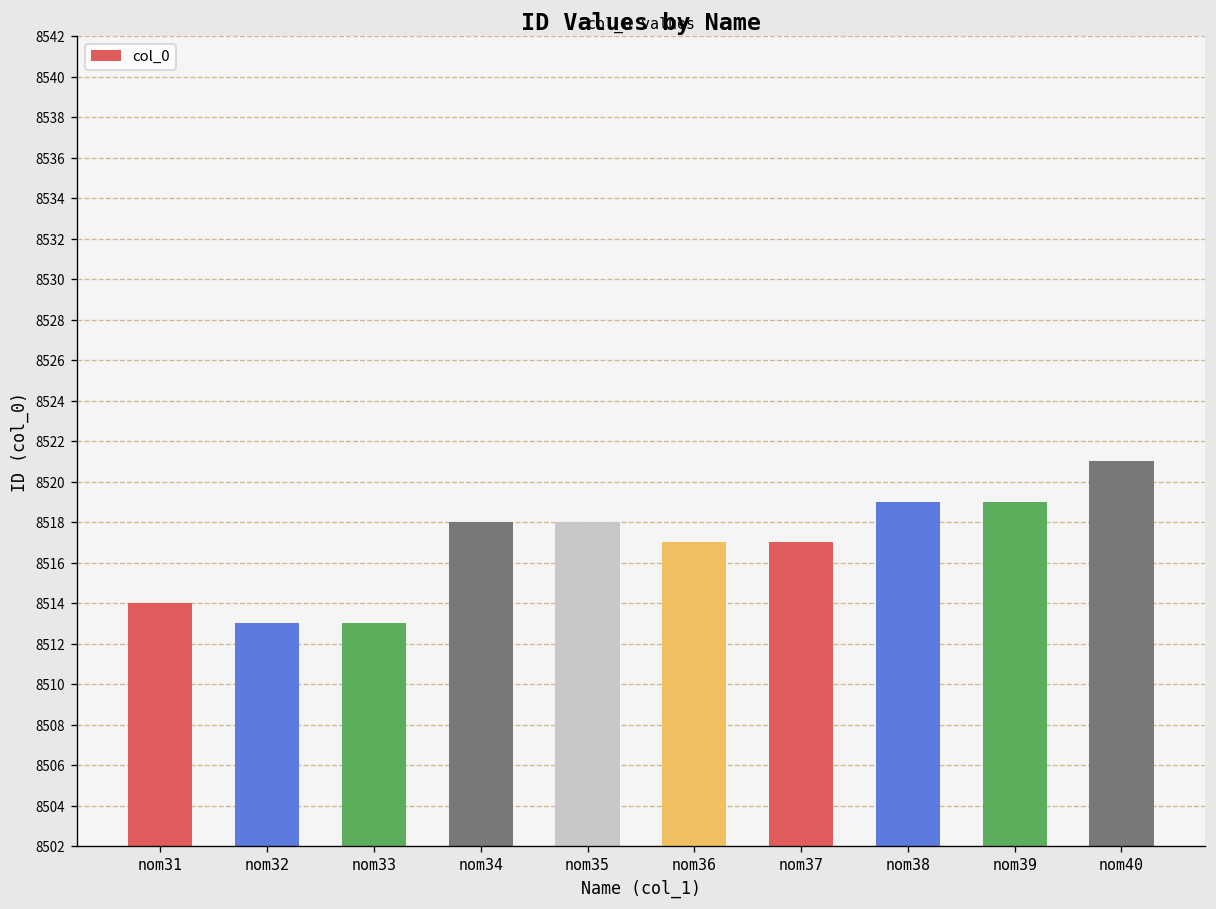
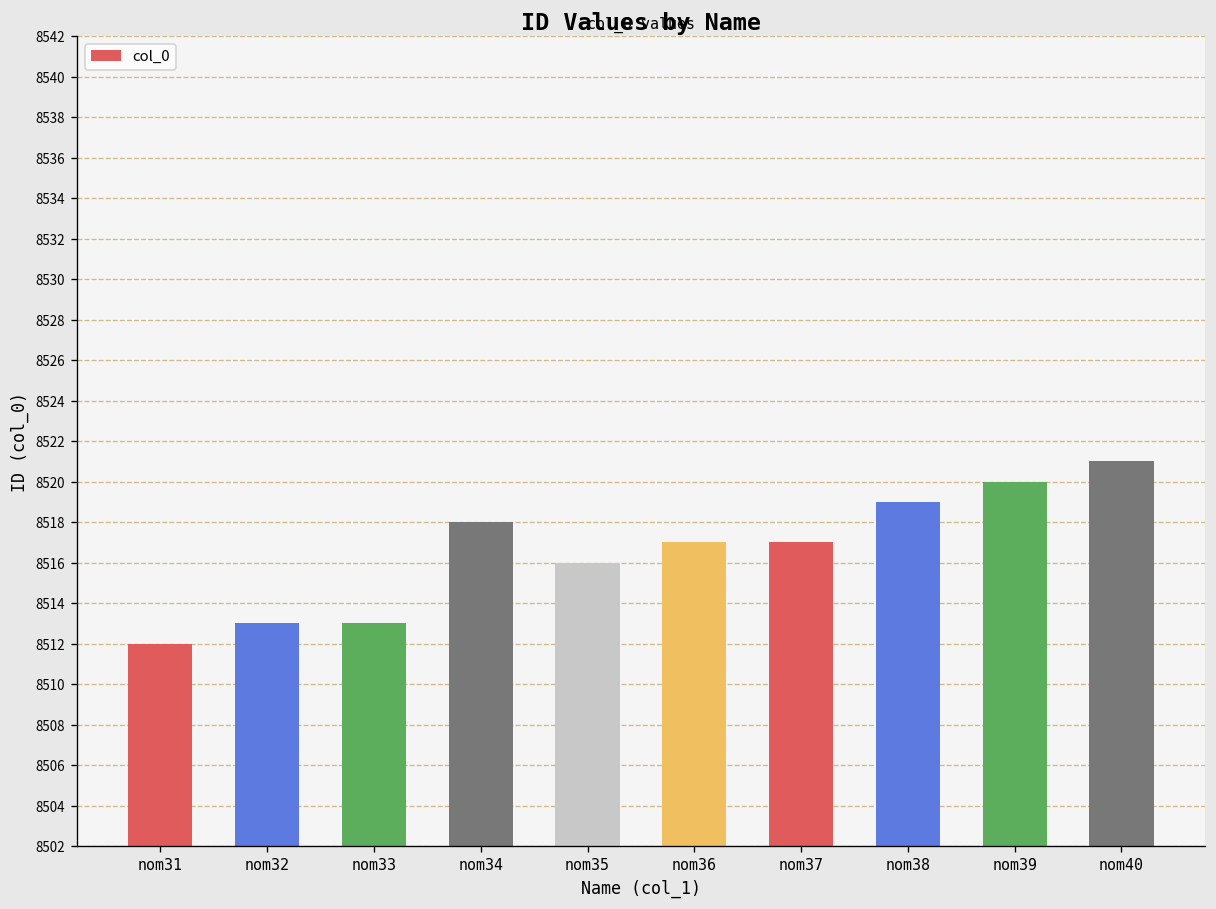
  {
-   "nom31": 8514,
+   "nom31": 8512,
    "nom32": 8513,
    "nom33": 8513,
    "nom34": 8518,
-   "nom35": 8518,
+   "nom35": 8516,
    "nom36": 8517,
    "nom37": 8517,
    "nom38": 8519,
-   "nom39": 8519,
+   "nom39": 8520,
    "nom40": 8521
  }
